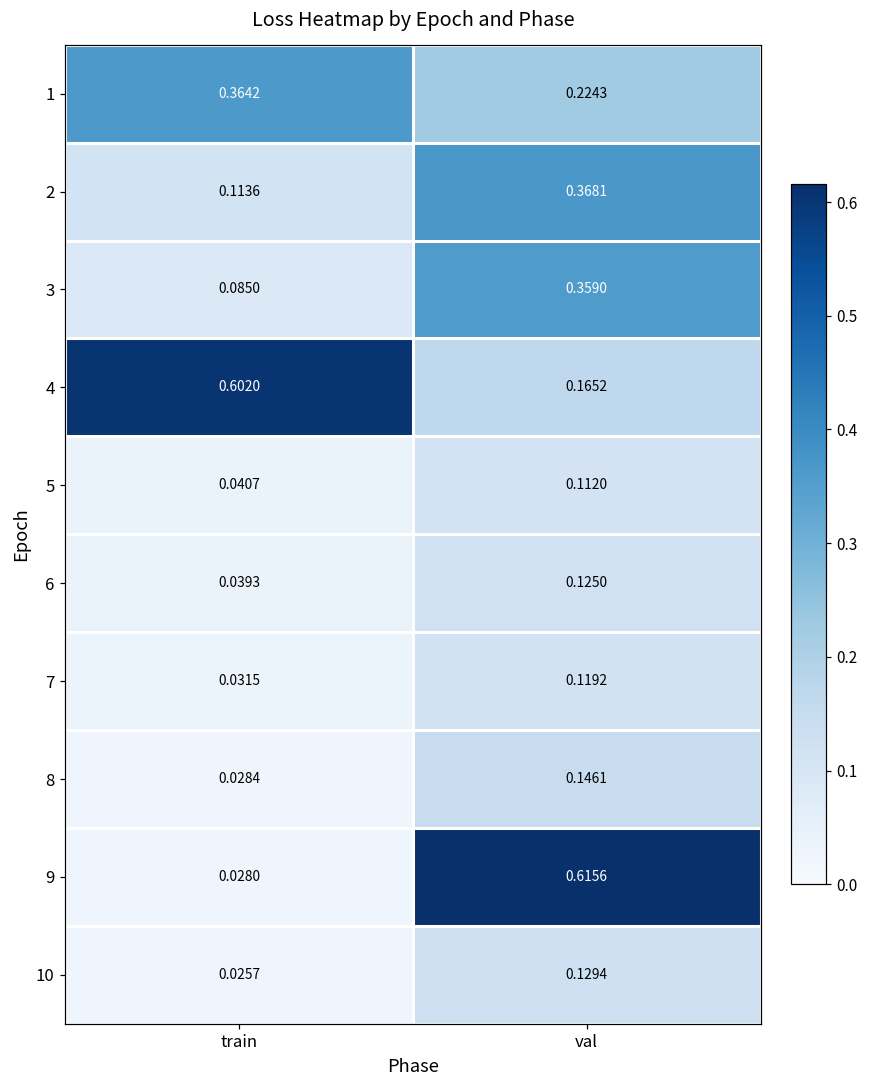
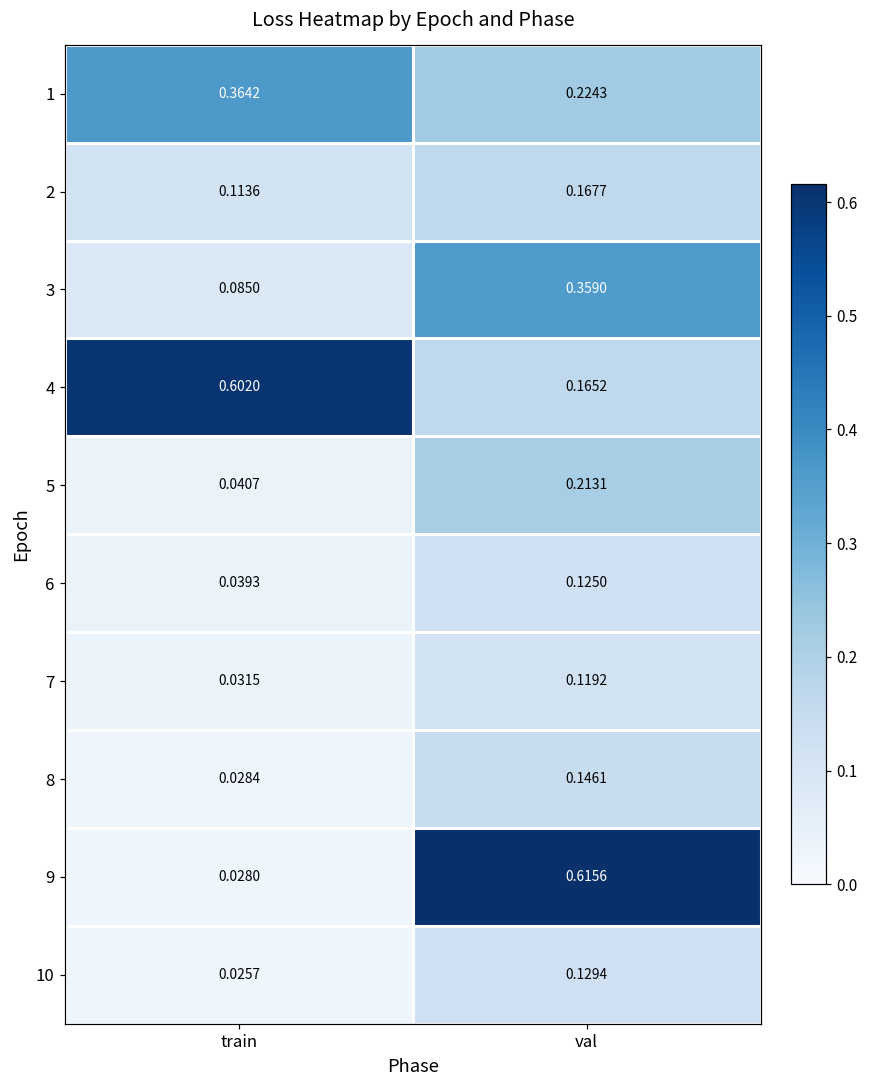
  {
    "1": {
      "train": 0.3642,
      "val": 0.2243
    },
    "2": {
      "train": 0.1136,
-     "val": 0.3681
+     "val": 0.1677
    },
    "3": {
      "train": 0.0850,
      "val": 0.3590
    },
    "4": {
      "train": 0.6020,
      "val": 0.1652
    },
    "5": {
      "train": 0.0407,
-     "val": 0.1120
+     "val": 0.2131
    },
    "6": {
      "train": 0.0393,
      "val": 0.1250
    },
    "7": {
      "train": 0.0315,
      "val": 0.1192
    },
    "8": {
      "train": 0.0284,
      "val": 0.1461
    },
    "9": {
      "train": 0.0280,
      "val": 0.6156
    },
    "10": {
      "train": 0.0257,
      "val": 0.1294
    }
  }
